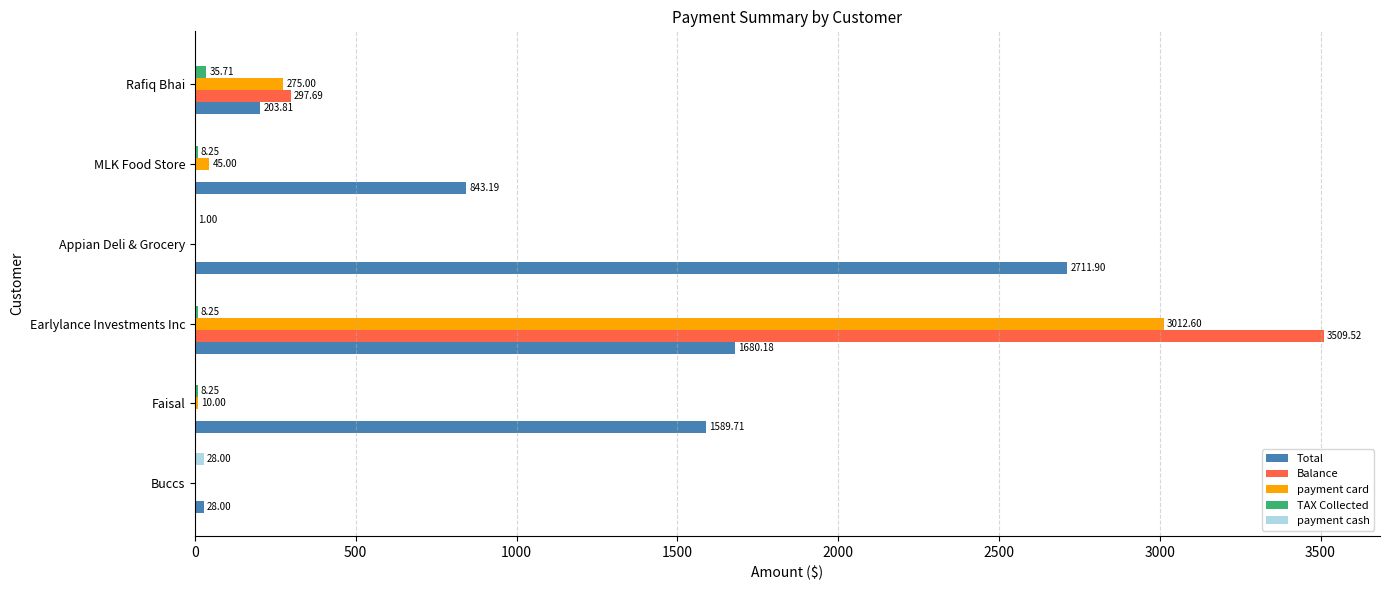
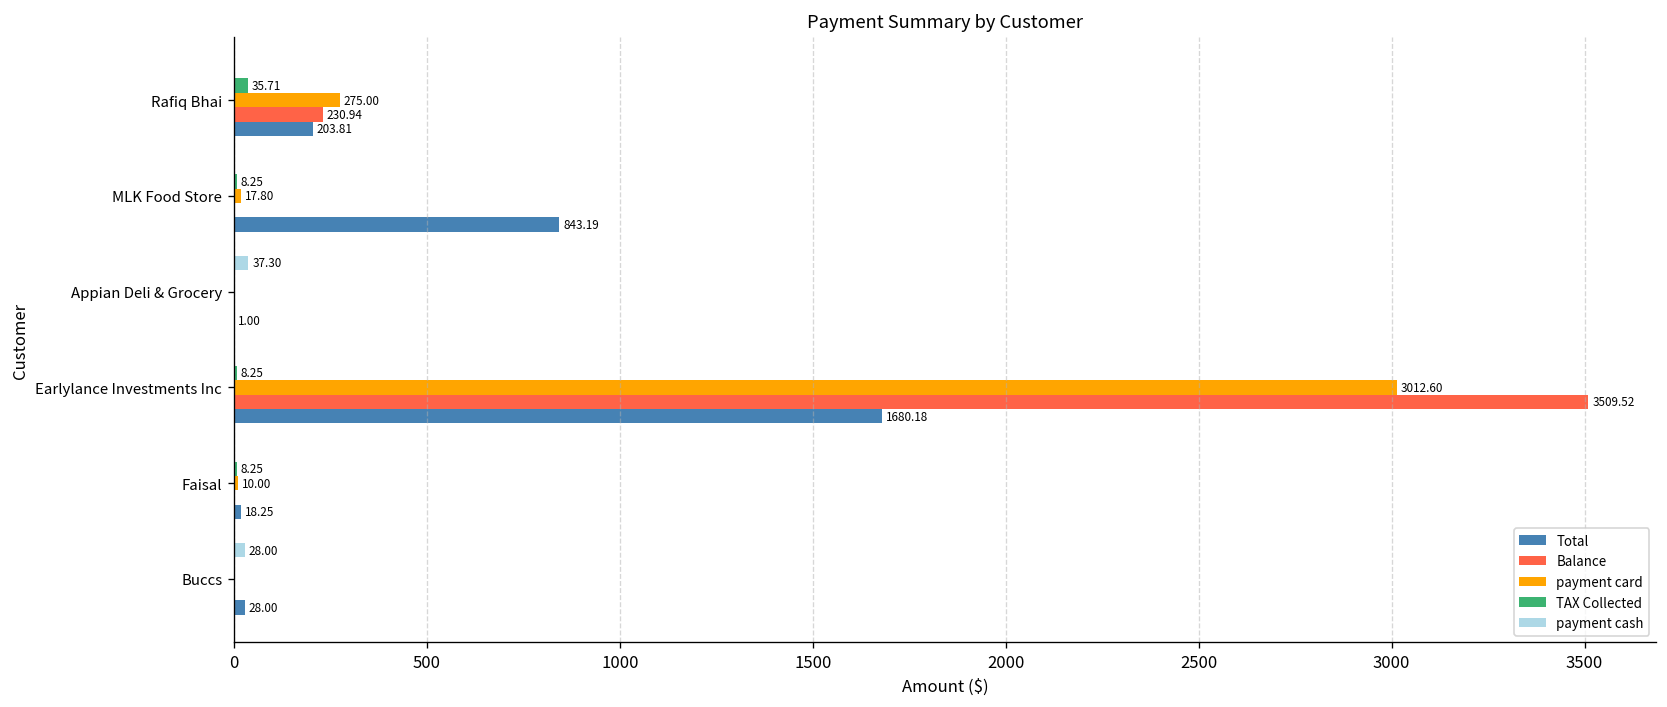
  {
    "Total": {
      "Rafiq Bhai": 203.81,
      "MLK Food Store": 843.19,
-     "Appian Deli & Grocery": 2711.90,
+     "Appian Deli & Grocery": 1.00,
      "Earlylance Investments Inc": 1680.18,
-     "Faisal": 1589.71,
+     "Faisal": 18.25,
      "Buccs": 28.00
    },
    "Balance": {
-     "Rafiq Bhai": 297.69,
+     "Rafiq Bhai": 230.94,
      "Earlylance Investments Inc": 3509.52
    },
    "payment card": {
      "Rafiq Bhai": 275.00,
-     "MLK Food Store": 45.00,
+     "MLK Food Store": 17.80,
      "Earlylance Investments Inc": 3012.60,
      "Faisal": 10.00
    },
    "TAX Collected": {
      "Rafiq Bhai": 35.71,
      "MLK Food Store": 8.25,
      "Earlylance Investments Inc": 8.25,
      "Faisal": 8.25
    },
    "payment cash": {
-     "Appian Deli & Grocery": 1.00,
+     "Appian Deli & Grocery": 37.30,
      "Buccs": 28.00
    }
  }
